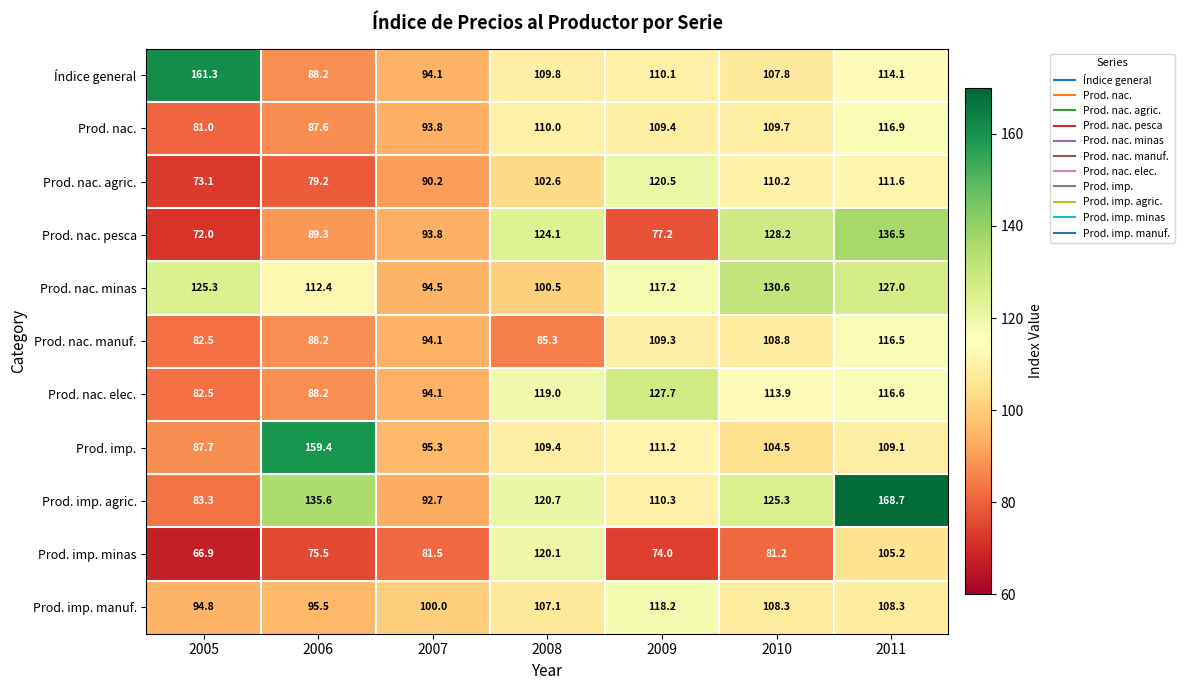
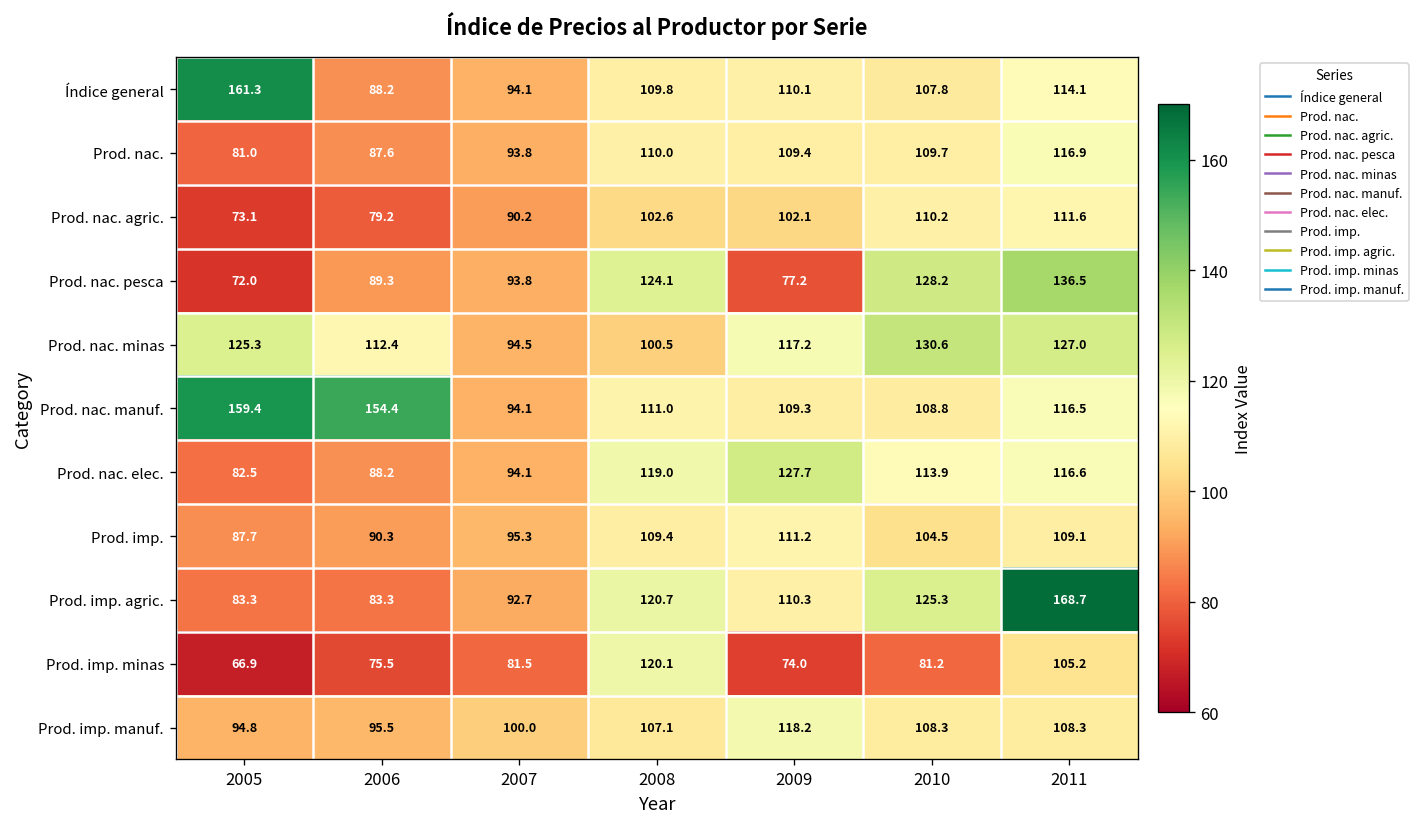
  {
    "Índice general": {
      "2005": 161.3,
      "2006": 88.2,
      "2007": 94.1,
      "2008": 109.8,
      "2009": 110.1,
      "2010": 107.8,
      "2011": 114.1
    },
    "Prod. nac.": {
      "2005": 81.0,
      "2006": 87.6,
      "2007": 93.8,
      "2008": 110.0,
      "2009": 109.4,
      "2010": 109.7,
      "2011": 116.9
    },
    "Prod. nac. agric.": {
      "2005": 73.1,
      "2006": 79.2,
      "2007": 90.2,
      "2008": 102.6,
-     "2009": 120.5,
+     "2009": 102.1,
      "2010": 110.2,
      "2011": 111.6
    },
    "Prod. nac. pesca": {
      "2005": 72.0,
      "2006": 89.3,
      "2007": 93.8,
      "2008": 124.1,
      "2009": 77.2,
      "2010": 128.2,
      "2011": 136.5
    },
    "Prod. nac. minas": {
      "2005": 125.3,
      "2006": 112.4,
      "2007": 94.5,
      "2008": 100.5,
      "2009": 117.2,
      "2010": 130.6,
      "2011": 127.0
    },
    "Prod. nac. manuf.": {
-     "2005": 82.5,
-     "2006": 88.2,
+     "2005": 159.4,
+     "2006": 154.4,
      "2007": 94.1,
-     "2008": 85.3,
+     "2008": 111.0,
      "2009": 109.3,
      "2010": 108.8,
      "2011": 116.5
    },
    "Prod. nac. elec.": {
      "2005": 82.5,
      "2006": 88.2,
      "2007": 94.1,
      "2008": 119.0,
      "2009": 127.7,
      "2010": 113.9,
      "2011": 116.6
    },
    "Prod. imp.": {
      "2005": 87.7,
-     "2006": 159.4,
+     "2006": 90.3,
      "2007": 95.3,
      "2008": 109.4,
      "2009": 111.2,
      "2010": 104.5,
      "2011": 109.1
    },
    "Prod. imp. agric.": {
      "2005": 83.3,
-     "2006": 135.6,
+     "2006": 83.3,
      "2007": 92.7,
      "2008": 120.7,
      "2009": 110.3,
      "2010": 125.3,
      "2011": 168.7
    },
    "Prod. imp. minas": {
      "2005": 66.9,
      "2006": 75.5,
      "2007": 81.5,
      "2008": 120.1,
      "2009": 74.0,
      "2010": 81.2,
      "2011": 105.2
    },
    "Prod. imp. manuf.": {
      "2005": 94.8,
      "2006": 95.5,
      "2007": 100.0,
      "2008": 107.1,
      "2009": 118.2,
      "2010": 108.3,
      "2011": 108.3
    }
  }
